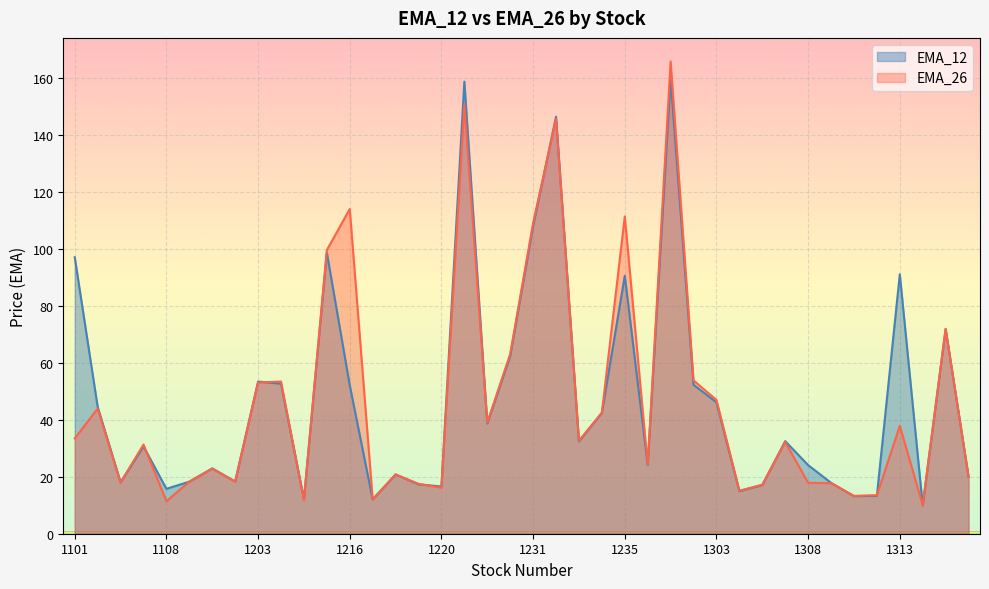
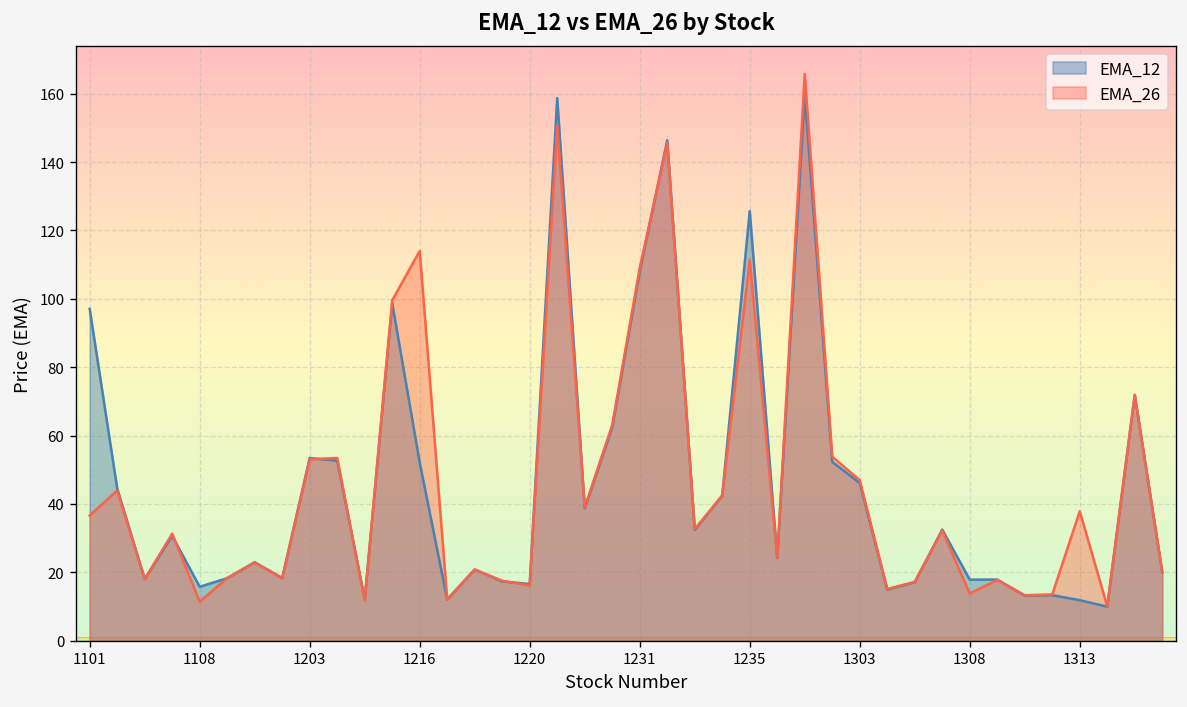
  {
    "EMA_12": {
      "1101": 97,
      "1108": 16,
      "1216": 52,
      "1231": 108,
-     "1235": 91,
-     "1308": 24,
-     "1313": 91
+     "1235": 126,
+     "1308": 18,
+     "1313": 12
    },
    "EMA_26": {
-     "1101": 33,
+     "1101": 37,
      "1108": 11,
      "1216": 114,
      "1231": 109,
      "1235": 111,
-     "1308": 18,
+     "1308": 14,
      "1313": 38
    }
  }
